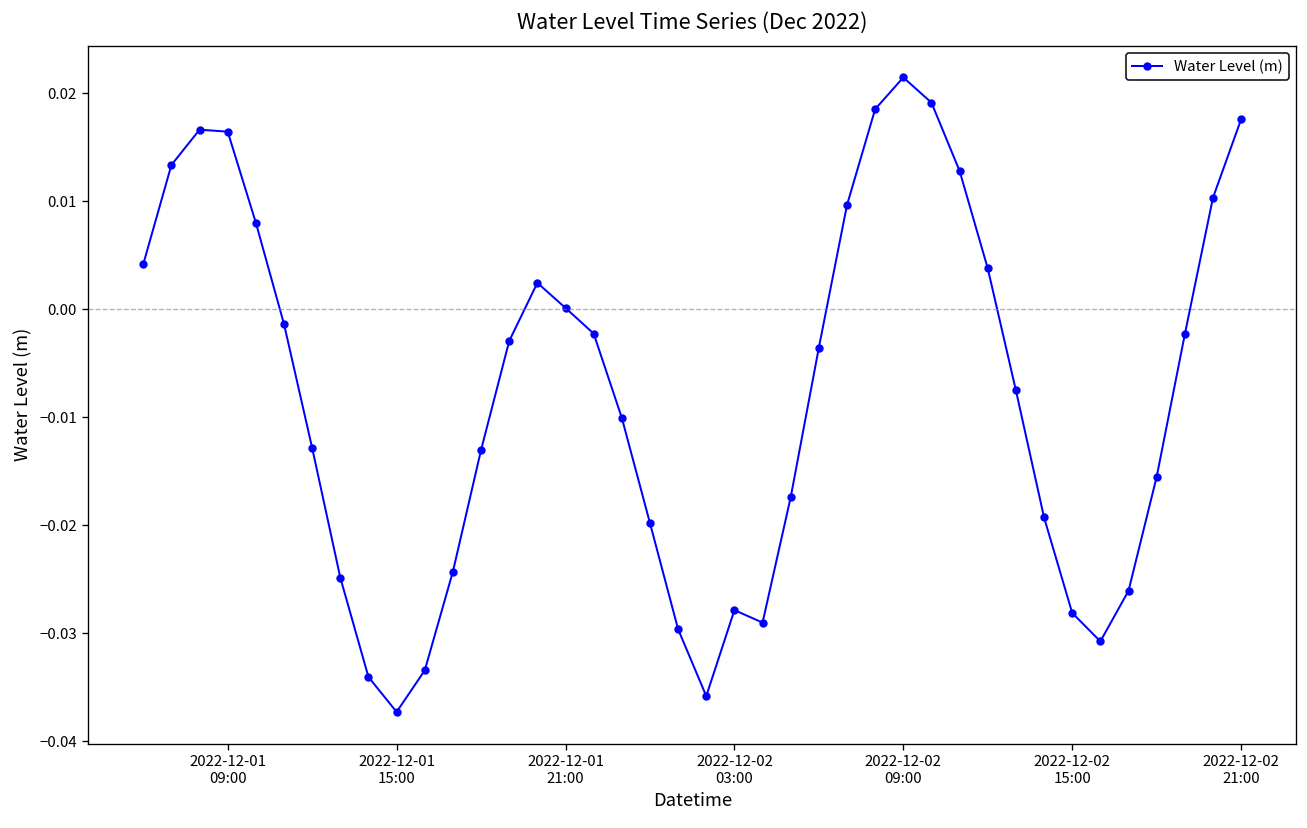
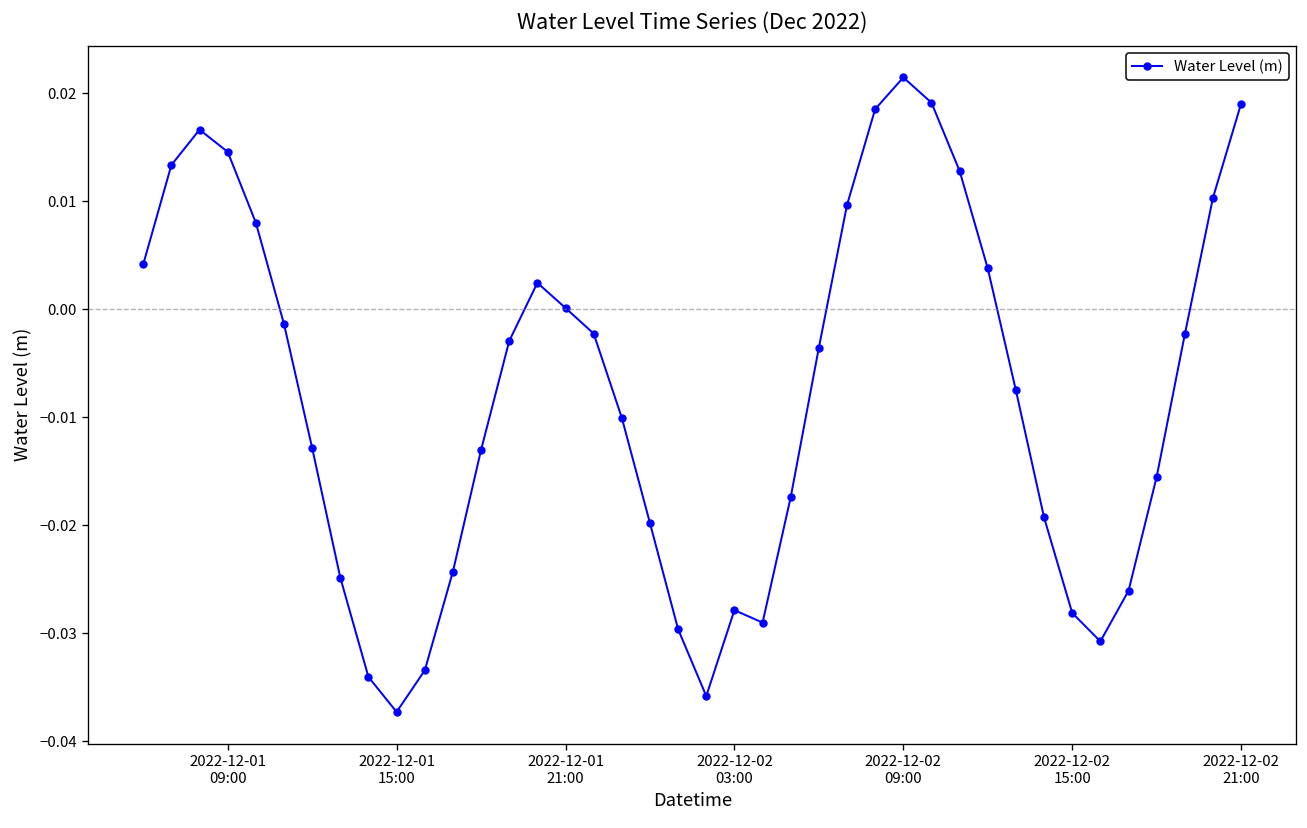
  {
-   "2022-12-01 09:00": 0.016,
+   "2022-12-01 09:00": 0.015,
    "2022-12-01 15:00": -0.037,
    "2022-12-01 21:00": 0.000,
    "2022-12-02 03:00": -0.028,
    "2022-12-02 09:00": 0.021,
    "2022-12-02 15:00": -0.028,
-   "2022-12-02 21:00": 0.018
+   "2022-12-02 21:00": 0.019
  }
